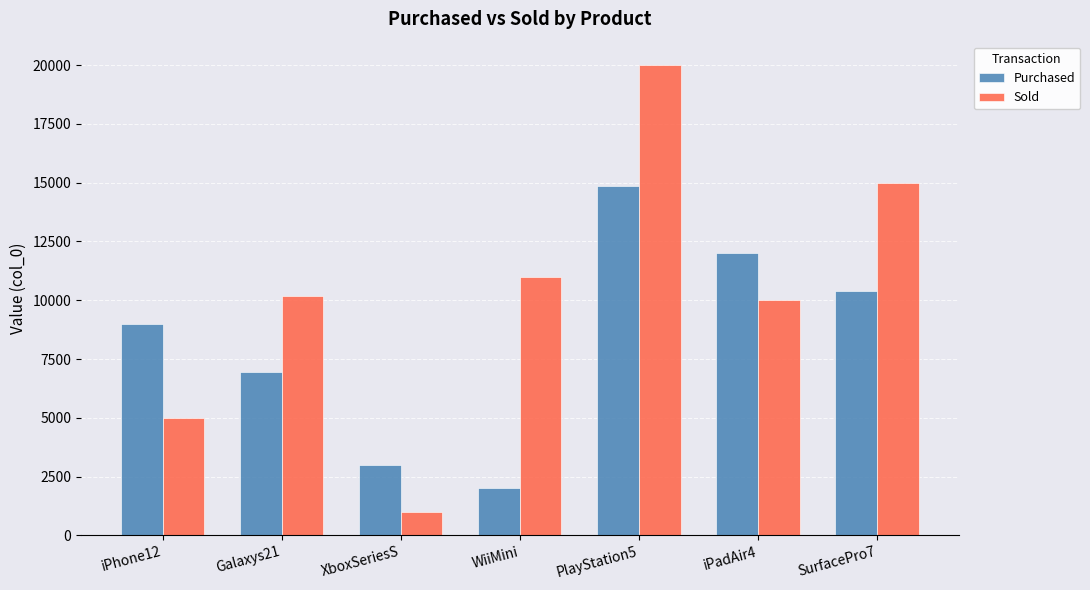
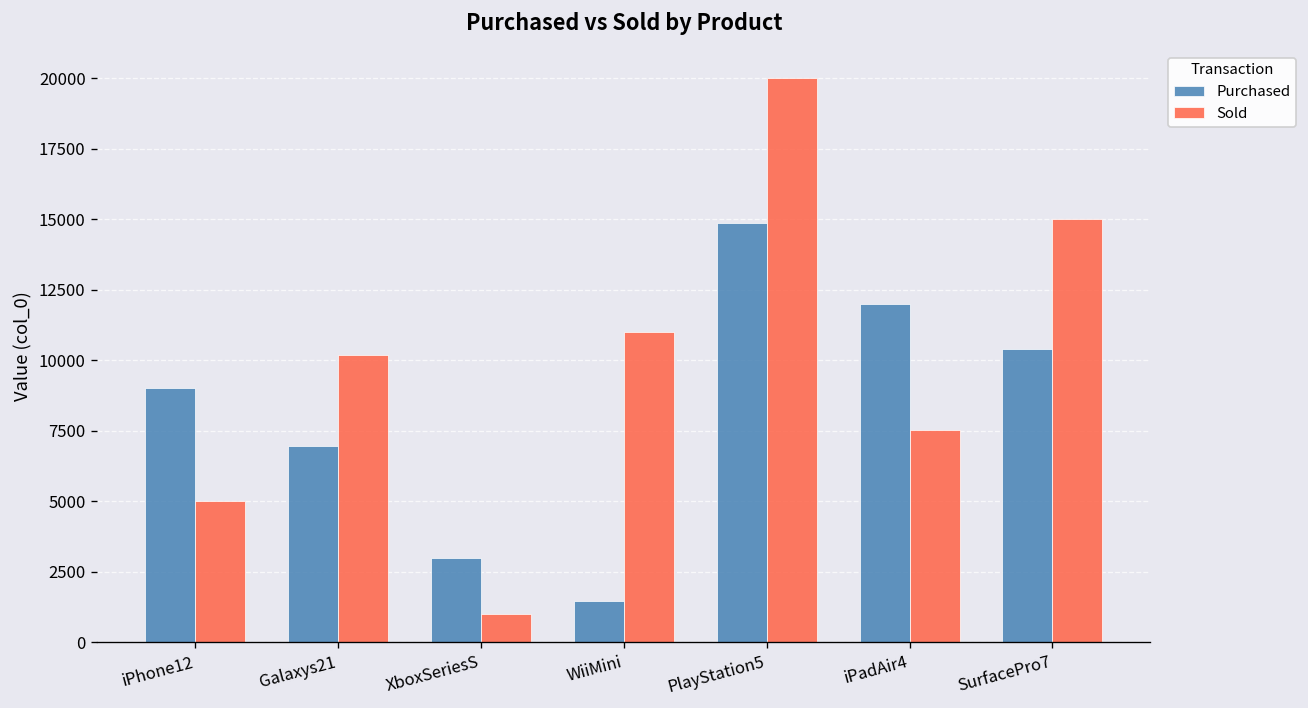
  {
    "Purchased": {
      "iPhone12": 9000,
      "Galaxys21": 7000,
      "XboxSeriesS": 3000,
-     "WiiMini": 2000,
+     "WiiMini": 1500,
      "PlayStation5": 14900,
      "iPadAir4": 12000,
      "SurfacePro7": 10400
    },
    "Sold": {
      "iPhone12": 5000,
      "Galaxys21": 10200,
      "XboxSeriesS": 1000,
      "WiiMini": 11000,
      "PlayStation5": 20000,
-     "iPadAir4": 10000,
+     "iPadAir4": 7500,
      "SurfacePro7": 15000
    }
  }
